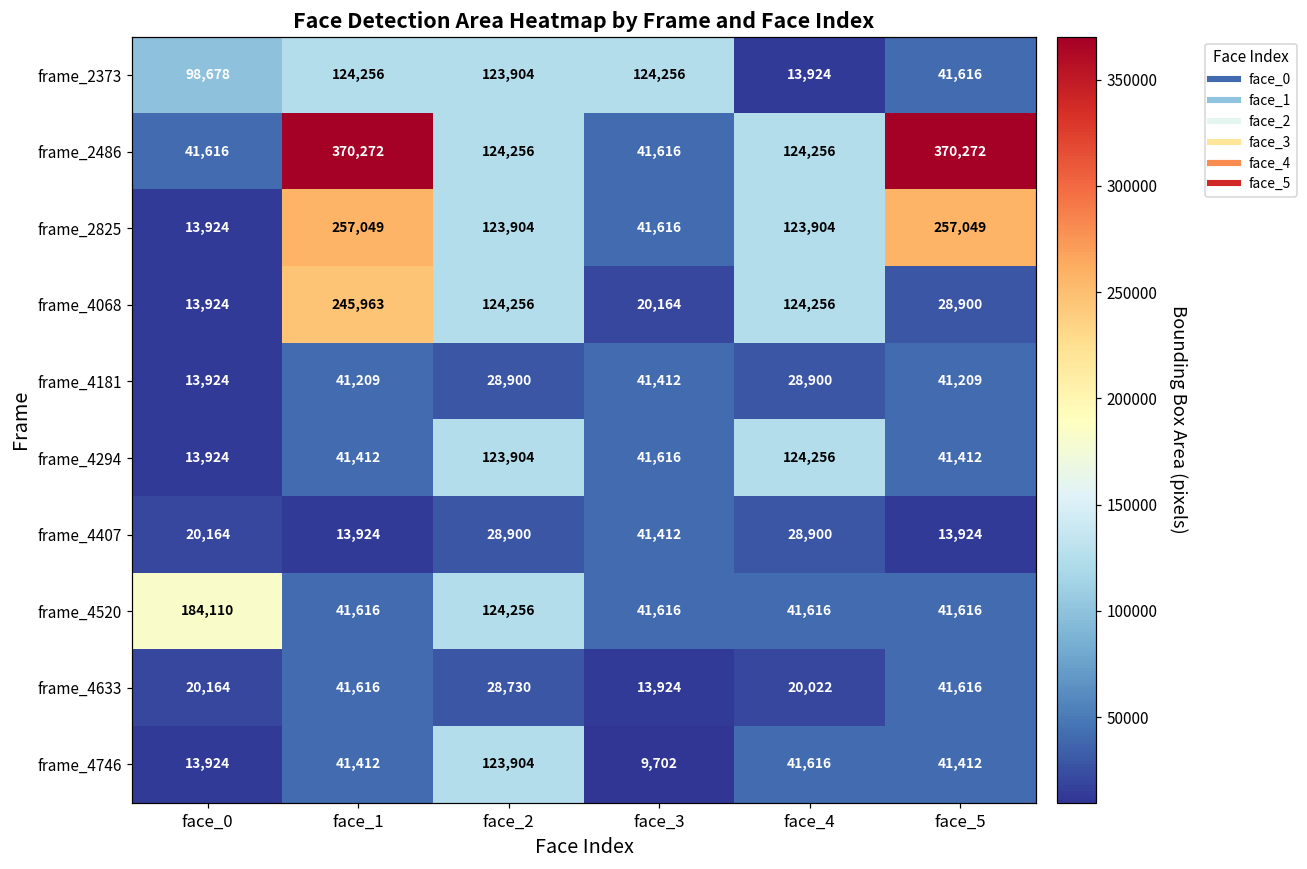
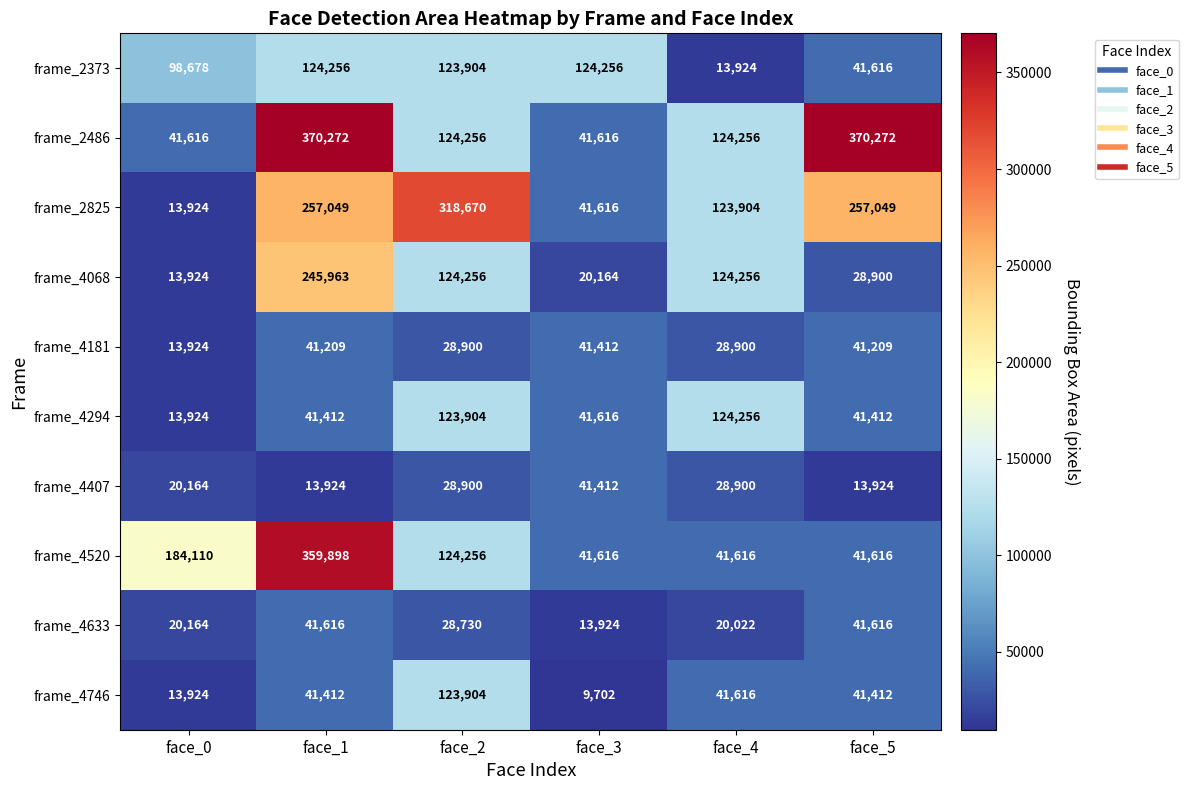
  {
    "frame_2373": {
      "face_0": "98,678",
      "face_1": "124,256",
      "face_2": "123,904",
      "face_3": "124,256",
      "face_4": "13,924",
      "face_5": "41,616"
    },
    "frame_2486": {
      "face_0": "41,616",
      "face_1": "370,272",
      "face_2": "124,256",
      "face_3": "41,616",
      "face_4": "124,256",
      "face_5": "370,272"
    },
    "frame_2825": {
      "face_0": "13,924",
      "face_1": "257,049",
-     "face_2": "123,904",
+     "face_2": "318,670",
      "face_3": "41,616",
      "face_4": "123,904",
      "face_5": "257,049"
    },
    "frame_4068": {
      "face_0": "13,924",
      "face_1": "245,963",
      "face_2": "124,256",
      "face_3": "20,164",
      "face_4": "124,256",
      "face_5": "28,900"
    },
    "frame_4181": {
      "face_0": "13,924",
      "face_1": "41,209",
      "face_2": "28,900",
      "face_3": "41,412",
      "face_4": "28,900",
      "face_5": "41,209"
    },
    "frame_4294": {
      "face_0": "13,924",
      "face_1": "41,412",
      "face_2": "123,904",
      "face_3": "41,616",
      "face_4": "124,256",
      "face_5": "41,412"
    },
    "frame_4407": {
      "face_0": "20,164",
      "face_1": "13,924",
      "face_2": "28,900",
      "face_3": "41,412",
      "face_4": "28,900",
      "face_5": "13,924"
    },
    "frame_4520": {
      "face_0": "184,110",
-     "face_1": "41,616",
+     "face_1": "359,898",
      "face_2": "124,256",
      "face_3": "41,616",
      "face_4": "41,616",
      "face_5": "41,616"
    },
    "frame_4633": {
      "face_0": "20,164",
      "face_1": "41,616",
      "face_2": "28,730",
      "face_3": "13,924",
      "face_4": "20,022",
      "face_5": "41,616"
    },
    "frame_4746": {
      "face_0": "13,924",
      "face_1": "41,412",
      "face_2": "123,904",
      "face_3": "9,702",
      "face_4": "41,616",
      "face_5": "41,412"
    }
  }
